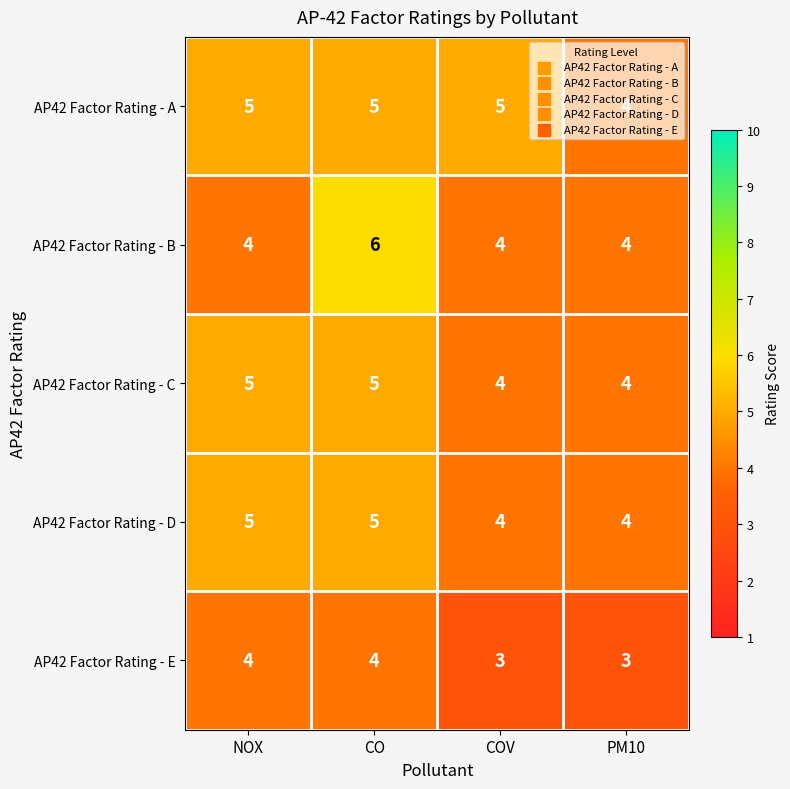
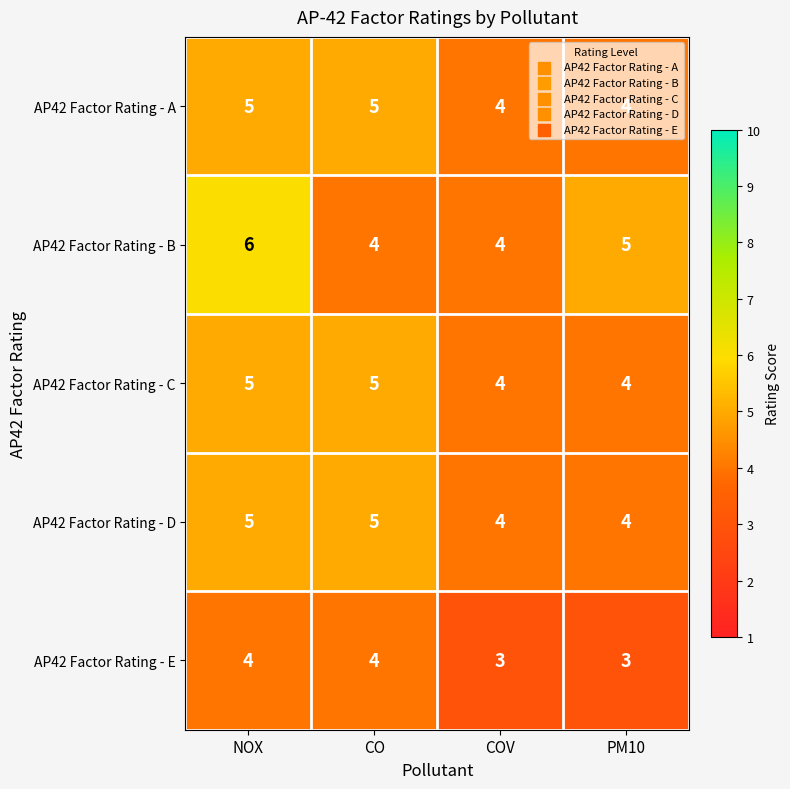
  {
    "AP42 Factor Rating - A": {
      "NOX": 5,
      "CO": 5,
-     "COV": 5
+     "COV": 4
    },
    "AP42 Factor Rating - B": {
-     "NOX": 4,
-     "CO": 6,
+     "NOX": 6,
+     "CO": 4,
      "COV": 4,
-     "PM10": 4
+     "PM10": 5
    },
    "AP42 Factor Rating - C": {
      "NOX": 5,
      "CO": 5,
      "COV": 4,
      "PM10": 4
    },
    "AP42 Factor Rating - D": {
      "NOX": 5,
      "CO": 5,
      "COV": 4,
      "PM10": 4
    },
    "AP42 Factor Rating - E": {
      "NOX": 4,
      "CO": 4,
      "COV": 3,
      "PM10": 3
    }
  }
